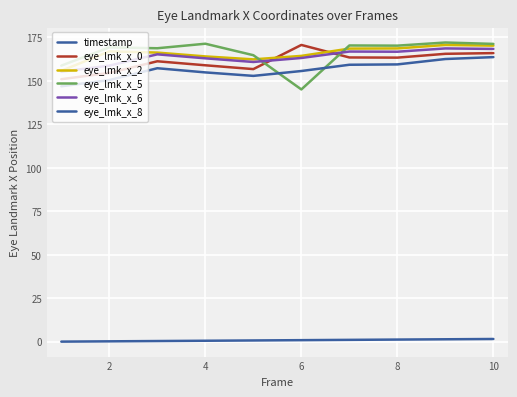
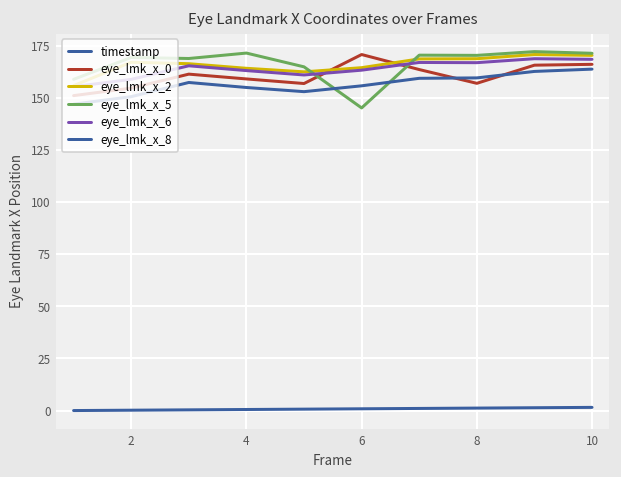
  {
    "eye_lmk_x_0": {
      "4": 159,
      "6": 171,
-     "8": 163,
+     "8": 157,
      "10": 166
    },
    "eye_lmk_x_2": {
      "8": 169
    },
    "eye_lmk_x_5": {
      "4": 171,
      "6": 145,
      "8": 170
    },
    "eye_lmk_x_6": {
      "8": 167,
      "10": 168
    }
  }
